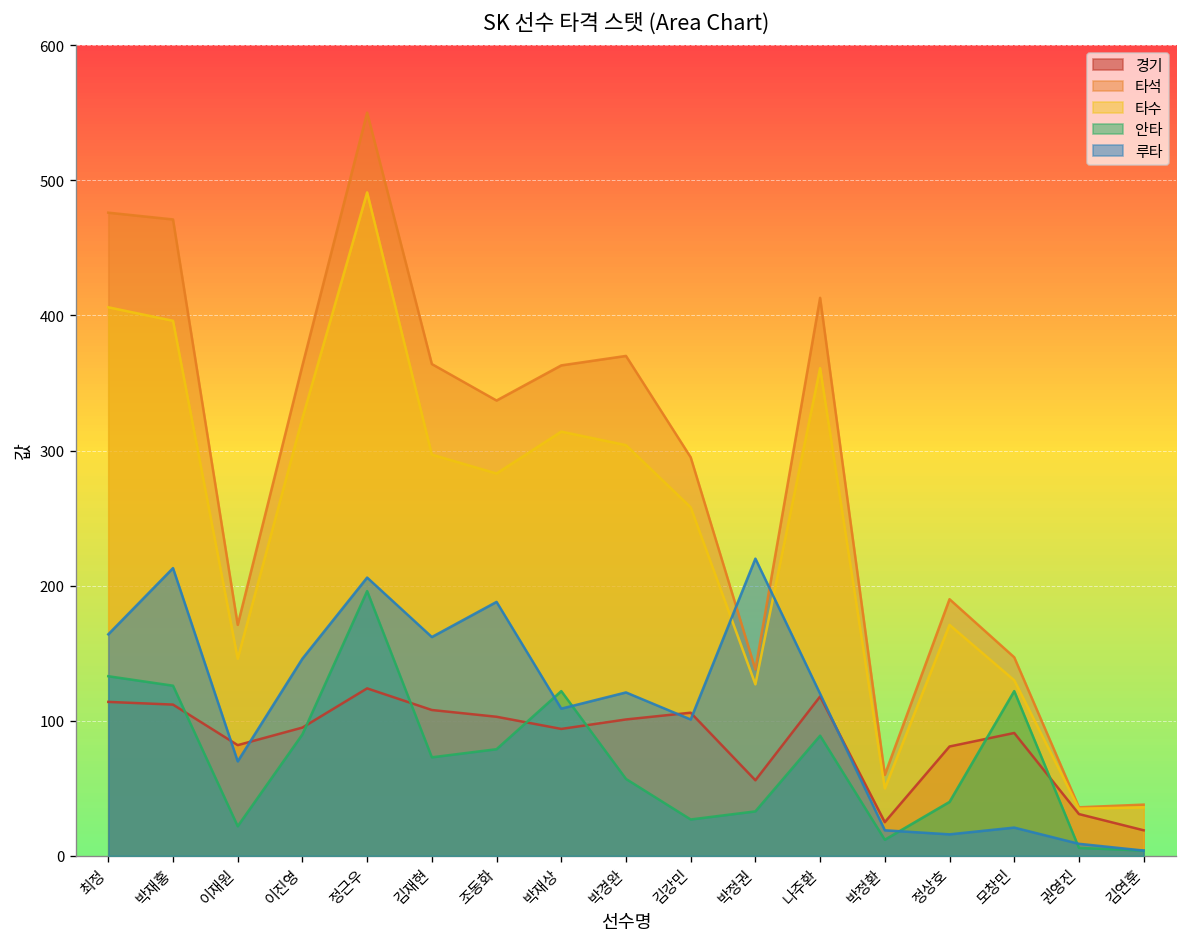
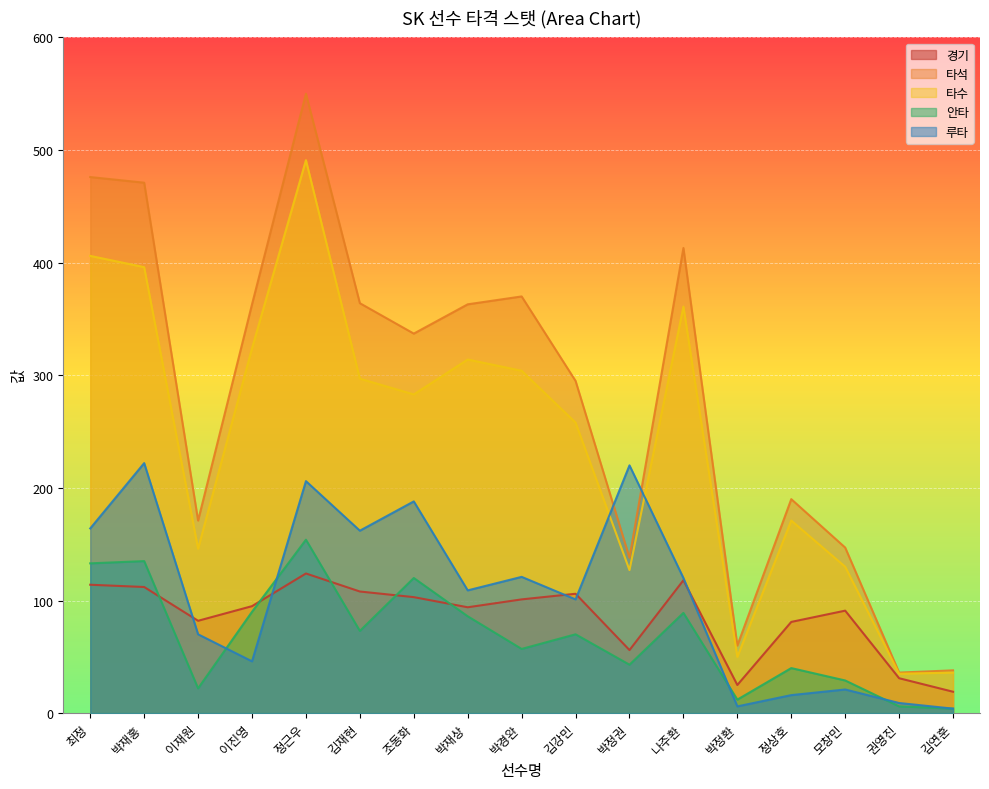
  {
    "안타": {
      "최정": 133,
-     "박재홍": 126,
+     "박재홍": 135,
      "이재원": 22,
      "이진영": 90,
-     "정근우": 196,
+     "정근우": 154,
      "김재현": 73,
-     "조동화": 79,
-     "박재상": 122,
+     "조동화": 120,
+     "박재상": 86,
      "박경완": 57,
-     "김강민": 27,
-     "박정권": 33,
+     "김강민": 70,
+     "박정권": 43,
      "나주환": 89,
      "박정환": 12,
      "정상호": 40,
-     "모창민": 122,
+     "모창민": 29,
      "권영진": 6
    },
    "루타": {
      "최정": 164,
-     "박재홍": 213,
+     "박재홍": 222,
      "이재원": 70,
-     "이진영": 146,
+     "이진영": 46,
      "정근우": 206,
      "김재현": 162,
      "조동화": 188,
      "박재상": 109,
      "박경완": 121,
      "김강민": 101,
      "박정권": 220,
-     "박정환": 19,
+     "박정환": 6,
      "정상호": 16,
      "모창민": 21,
      "권영진": 9
    }
  }
